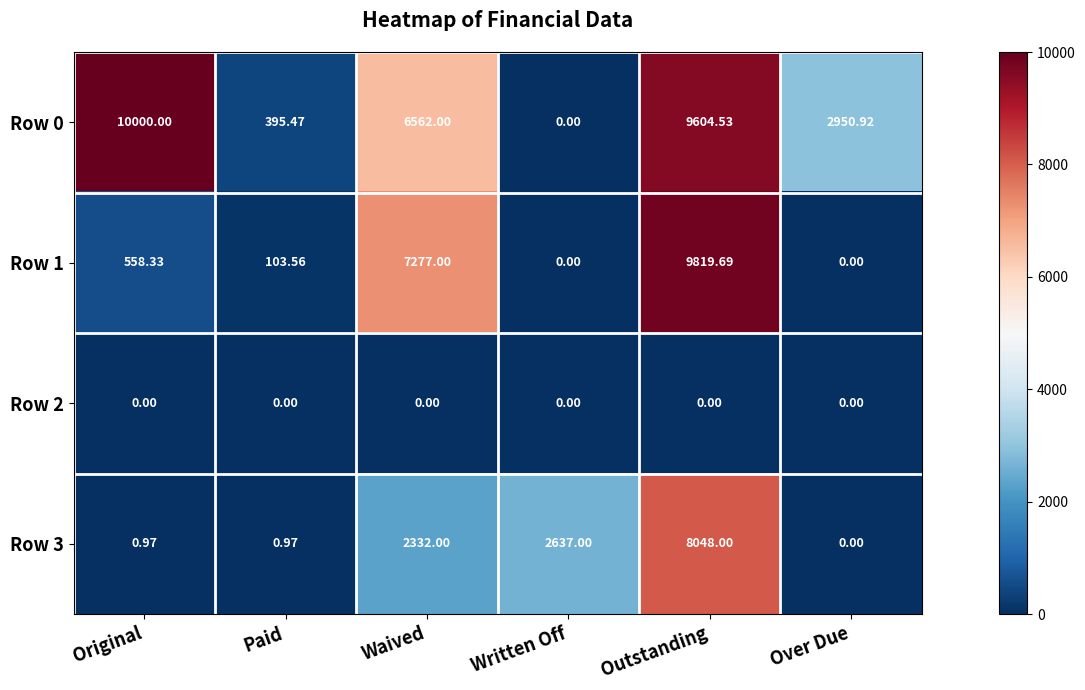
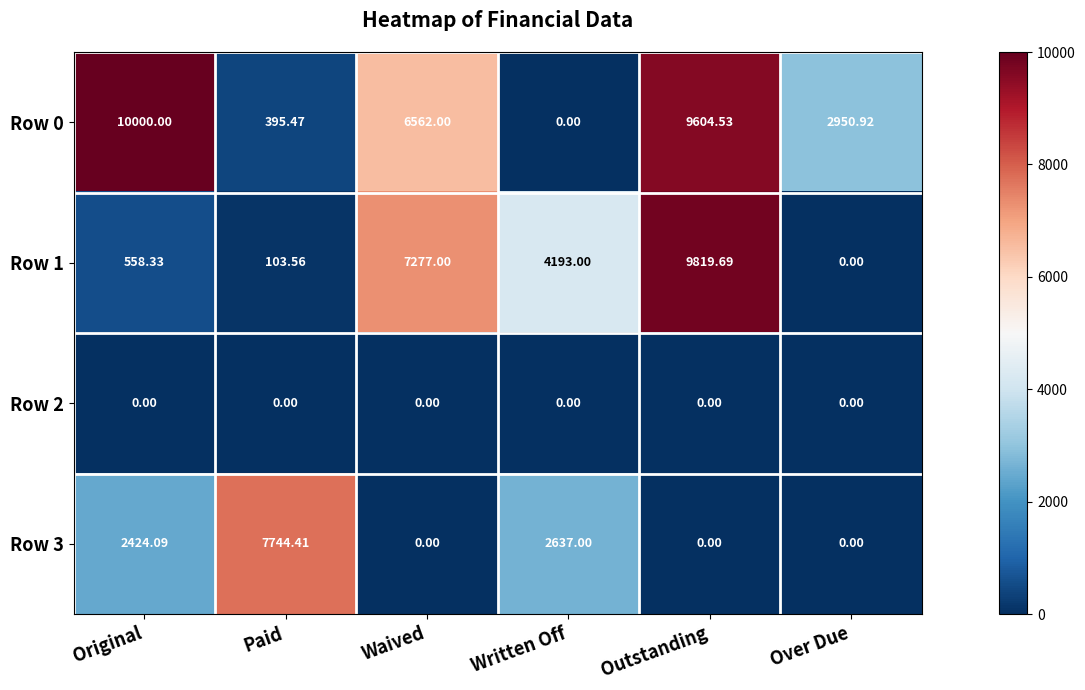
  {
    "Row 0": {
      "Original": 10000.00,
      "Paid": 395.47,
      "Waived": 6562.00,
      "Written Off": 0.00,
      "Outstanding": 9604.53,
      "Over Due": 2950.92
    },
    "Row 1": {
      "Original": 558.33,
      "Paid": 103.56,
      "Waived": 7277.00,
-     "Written Off": 0.00,
+     "Written Off": 4193.00,
      "Outstanding": 9819.69,
      "Over Due": 0.00
    },
    "Row 2": {
      "Original": 0.00,
      "Paid": 0.00,
      "Waived": 0.00,
      "Written Off": 0.00,
      "Outstanding": 0.00,
      "Over Due": 0.00
    },
    "Row 3": {
-     "Original": 0.97,
-     "Paid": 0.97,
-     "Waived": 2332.00,
+     "Original": 2424.09,
+     "Paid": 7744.41,
+     "Waived": 0.00,
      "Written Off": 2637.00,
-     "Outstanding": 8048.00,
+     "Outstanding": 0.00,
      "Over Due": 0.00
    }
  }
